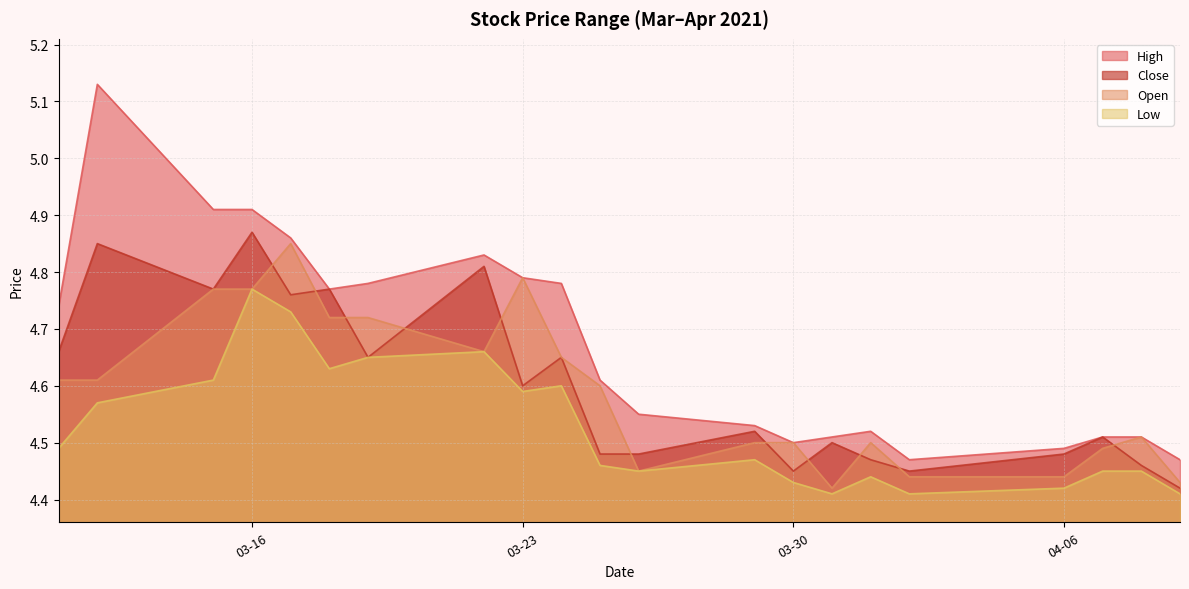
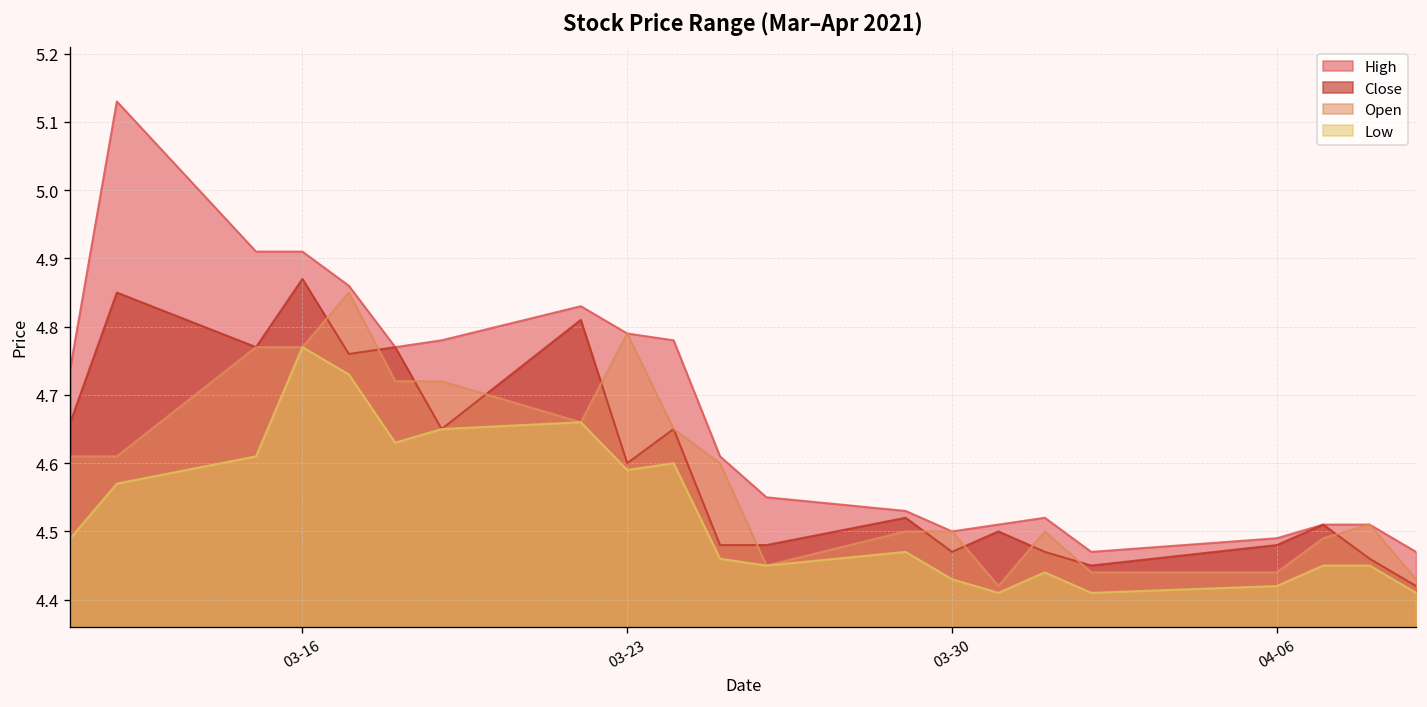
  {
    "Close": {
      "03-16": 4.87,
      "03-23": 4.60,
-     "03-30": 4.45,
+     "03-30": 4.47,
      "04-06": 4.48
    }
  }
